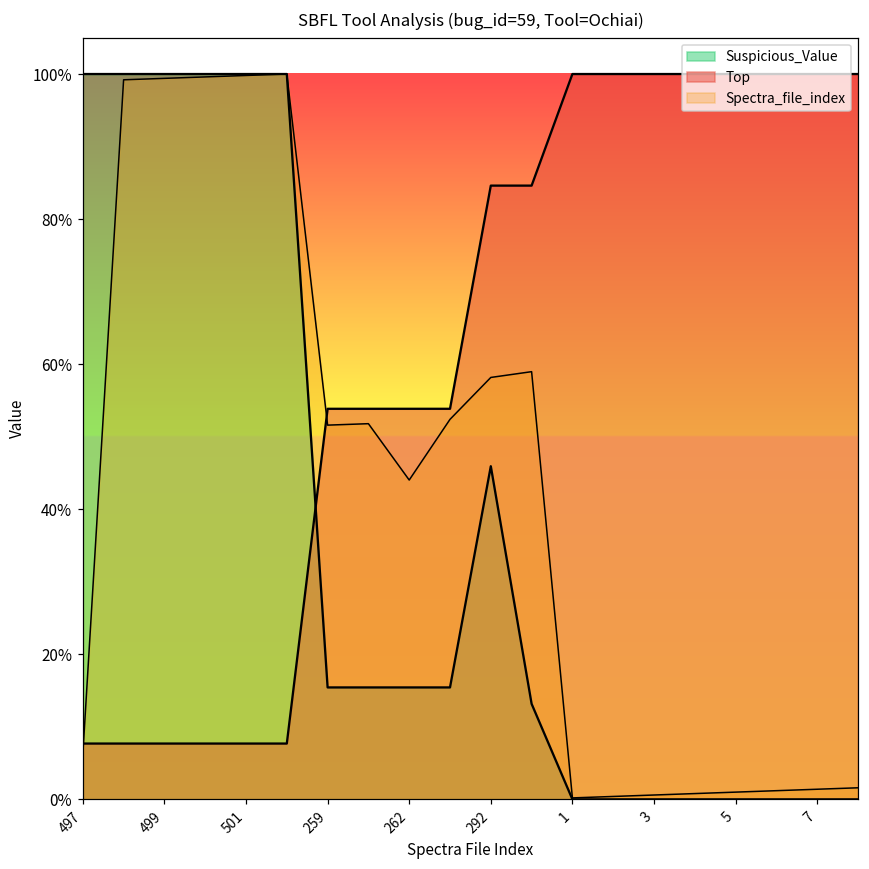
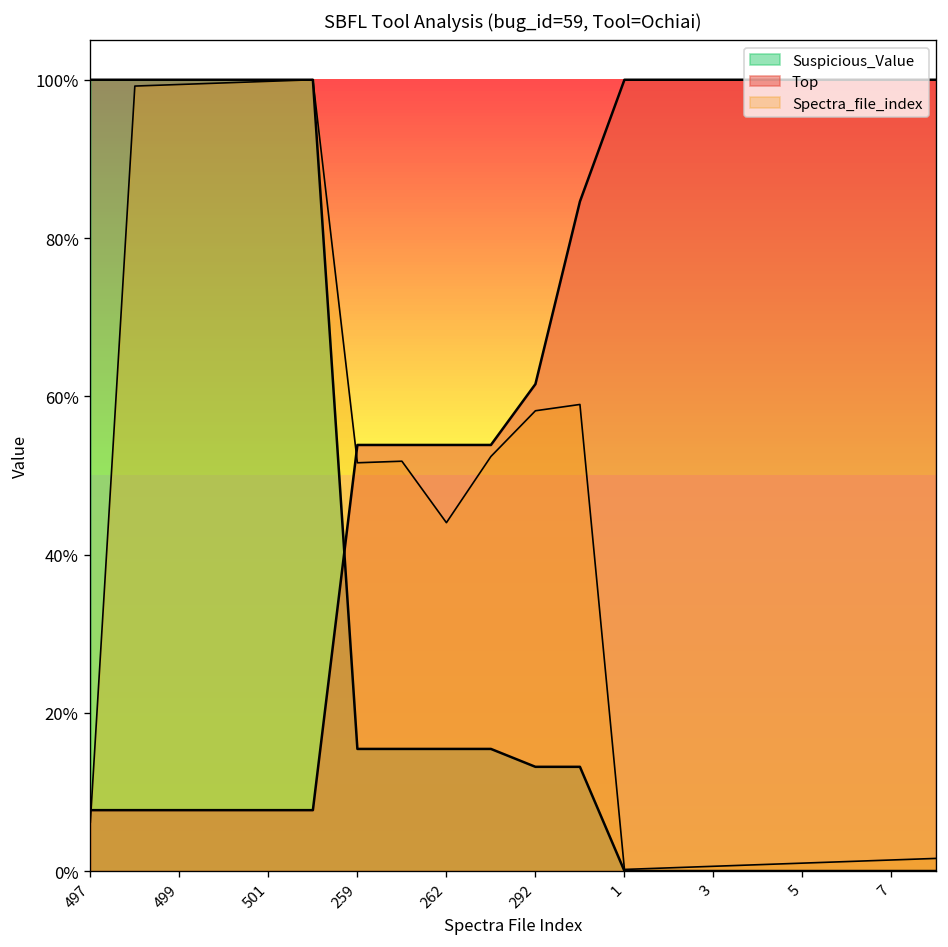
  {
    "Suspicious_Value": {
      "497": "100%",
      "499": "100%",
      "259": "15%",
      "262": "15%",
-     "292": "46%",
+     "292": "13%",
      "3": "0%",
      "5": "0%",
      "7": "0%"
    },
    "Top": {
      "497": "8%",
      "499": "8%",
      "501": "8%",
      "259": "54%",
      "262": "54%",
-     "292": "85%",
+     "292": "62%",
      "1": "100%",
      "3": "100%"
    },
    "Spectra_file_index": {
      "497": "6%",
      "499": "99%",
      "259": "52%",
      "262": "44%",
      "292": "58%",
      "3": "1%",
      "5": "1%",
      "7": "1%"
    }
  }
